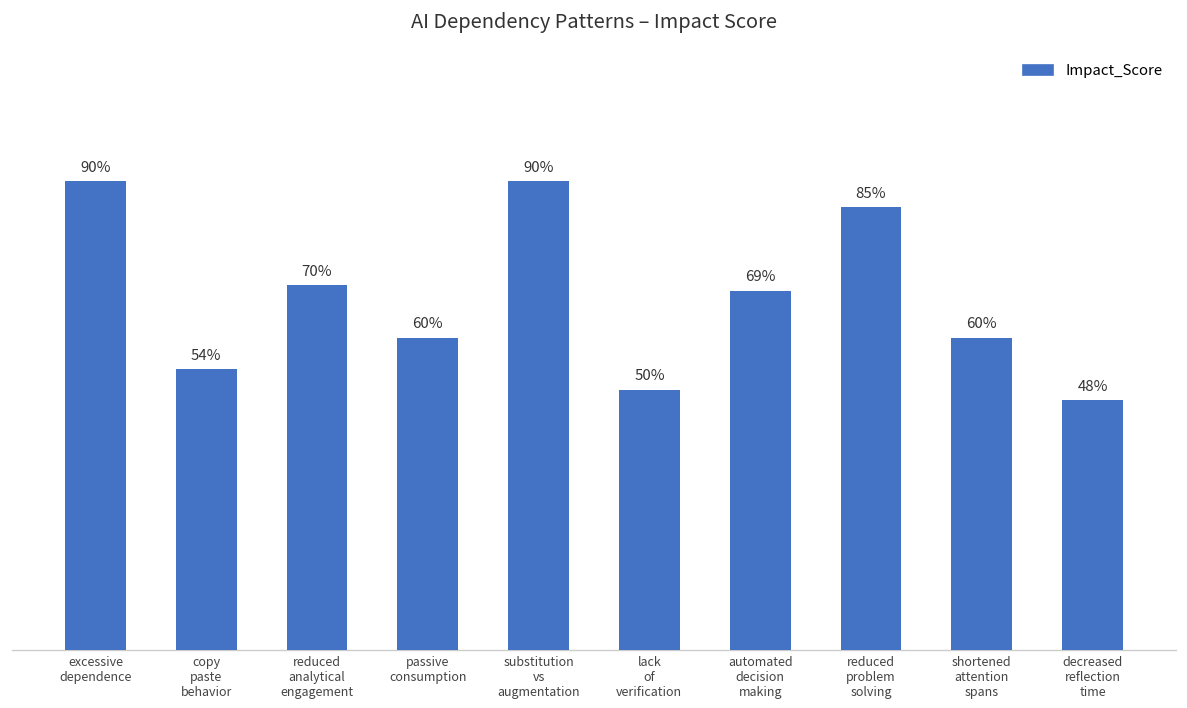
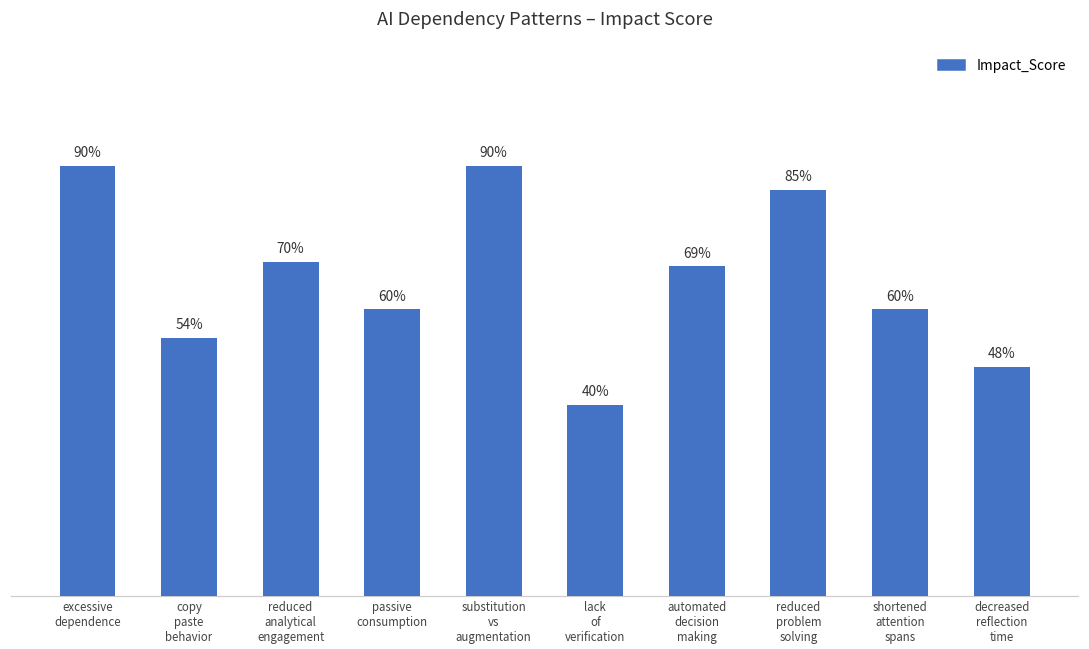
  {
    "excessive dependence": "90%",
    "copy paste behavior": "54%",
    "reduced analytical engagement": "70%",
    "passive consumption": "60%",
    "substitution vs augmentation": "90%",
-   "lack of verification": "50%",
+   "lack of verification": "40%",
    "automated decision making": "69%",
    "reduced problem solving": "85%",
    "shortened attention spans": "60%",
    "decreased reflection time": "48%"
  }
